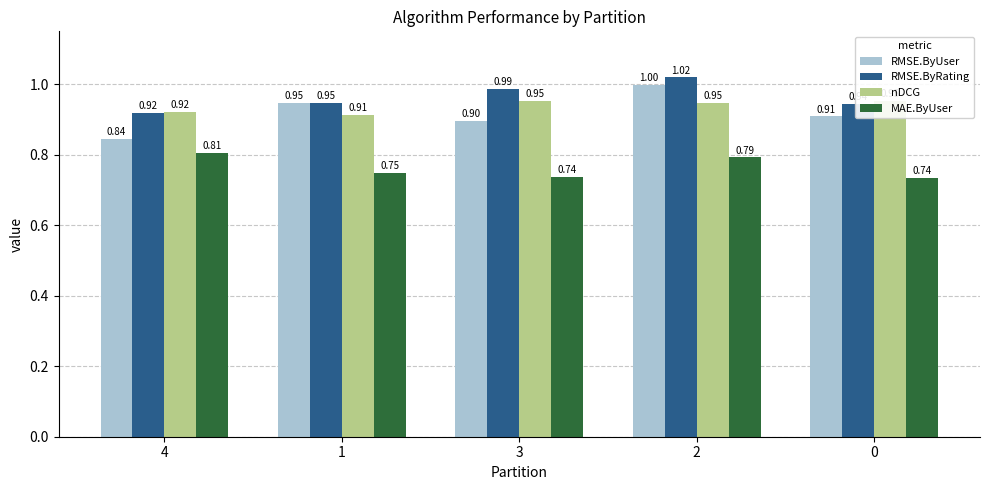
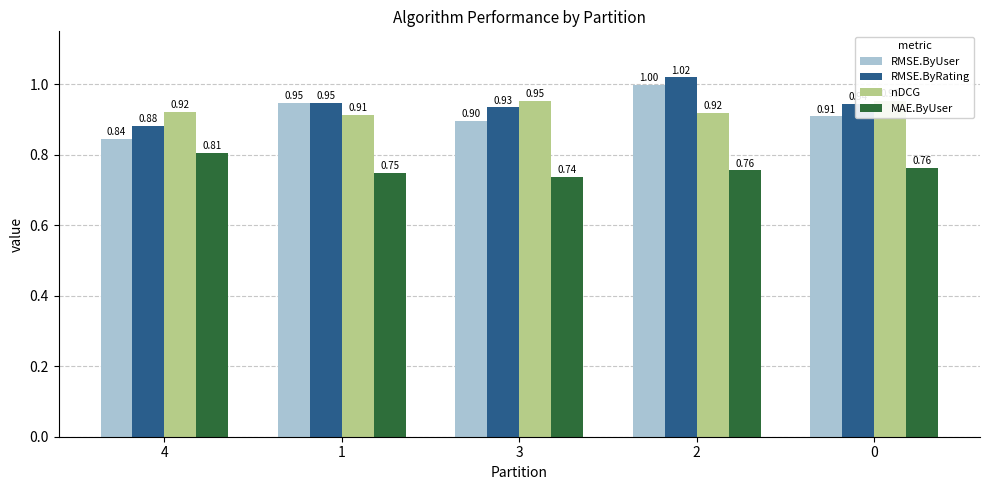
  {
    "RMSE.ByUser": {
      "4": 0.84,
      "1": 0.95,
      "3": 0.90,
      "2": 1.00,
      "0": 0.91
    },
    "RMSE.ByRating": {
-     "4": 0.92,
+     "4": 0.88,
      "1": 0.95,
-     "3": 0.99,
+     "3": 0.93,
      "2": 1.02
    },
    "nDCG": {
      "4": 0.92,
      "1": 0.91,
      "3": 0.95,
-     "2": 0.95
+     "2": 0.92
    },
    "MAE.ByUser": {
      "4": 0.81,
      "1": 0.75,
      "3": 0.74,
-     "2": 0.79,
-     "0": 0.74
+     "2": 0.76,
+     "0": 0.76
    }
  }
